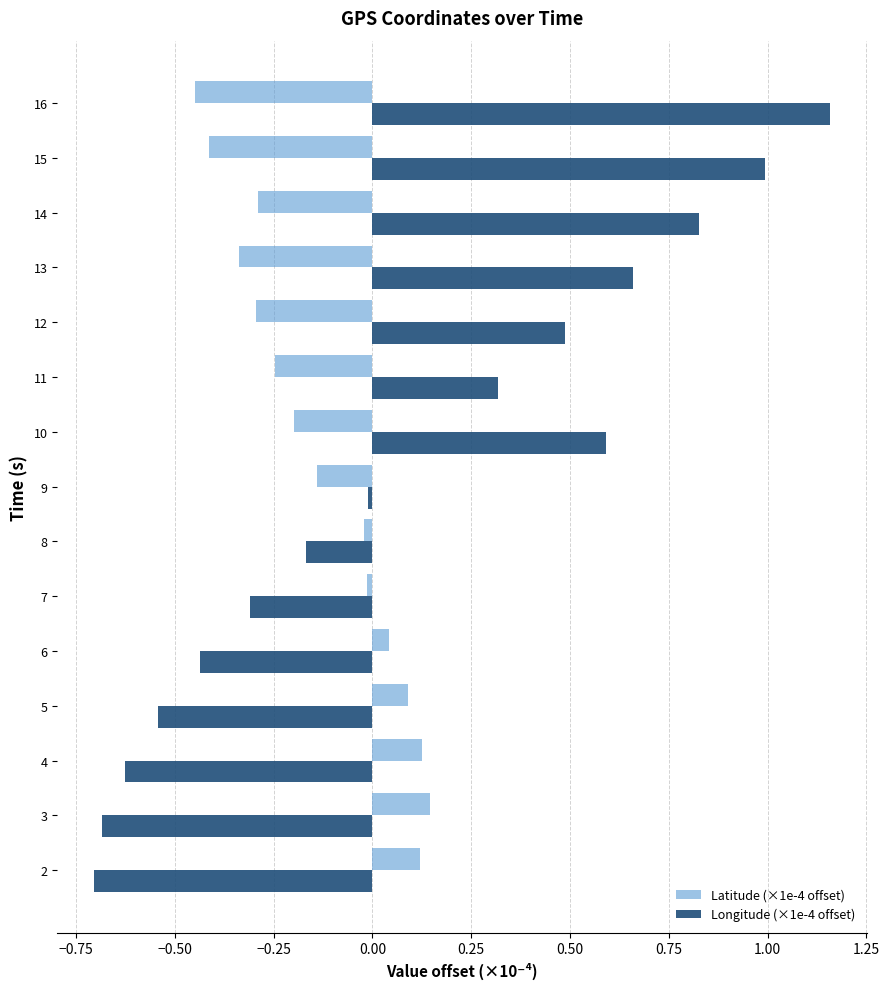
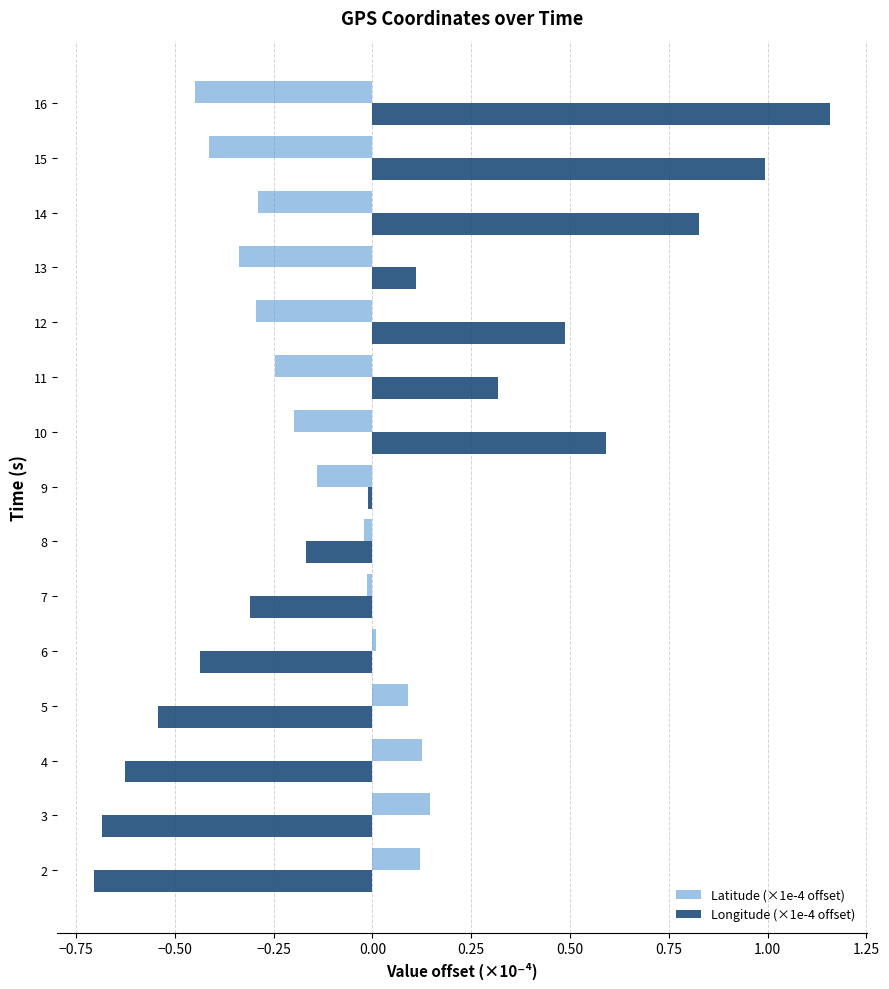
  {
    "Latitude (×1e-4 offset)": {
      "16": -0.45,
      "15": -0.41,
      "14": -0.29,
      "13": -0.34,
      "12": -0.29,
      "11": -0.25,
      "10": -0.20,
      "9": -0.14,
      "8": -0.02,
      "7": -0.01,
-     "6": 0.04,
+     "6": 0.01,
      "5": 0.09,
      "4": 0.13,
      "3": 0.15,
      "2": 0.12
    },
    "Longitude (×1e-4 offset)": {
      "16": 1.16,
      "15": 0.99,
      "14": 0.83,
-     "13": 0.66,
+     "13": 0.11,
      "12": 0.49,
      "11": 0.32,
      "10": 0.59,
      "9": -0.01,
      "8": -0.17,
      "7": -0.31,
      "6": -0.44,
      "5": -0.54,
      "4": -0.63,
      "3": -0.68,
      "2": -0.70
    }
  }
